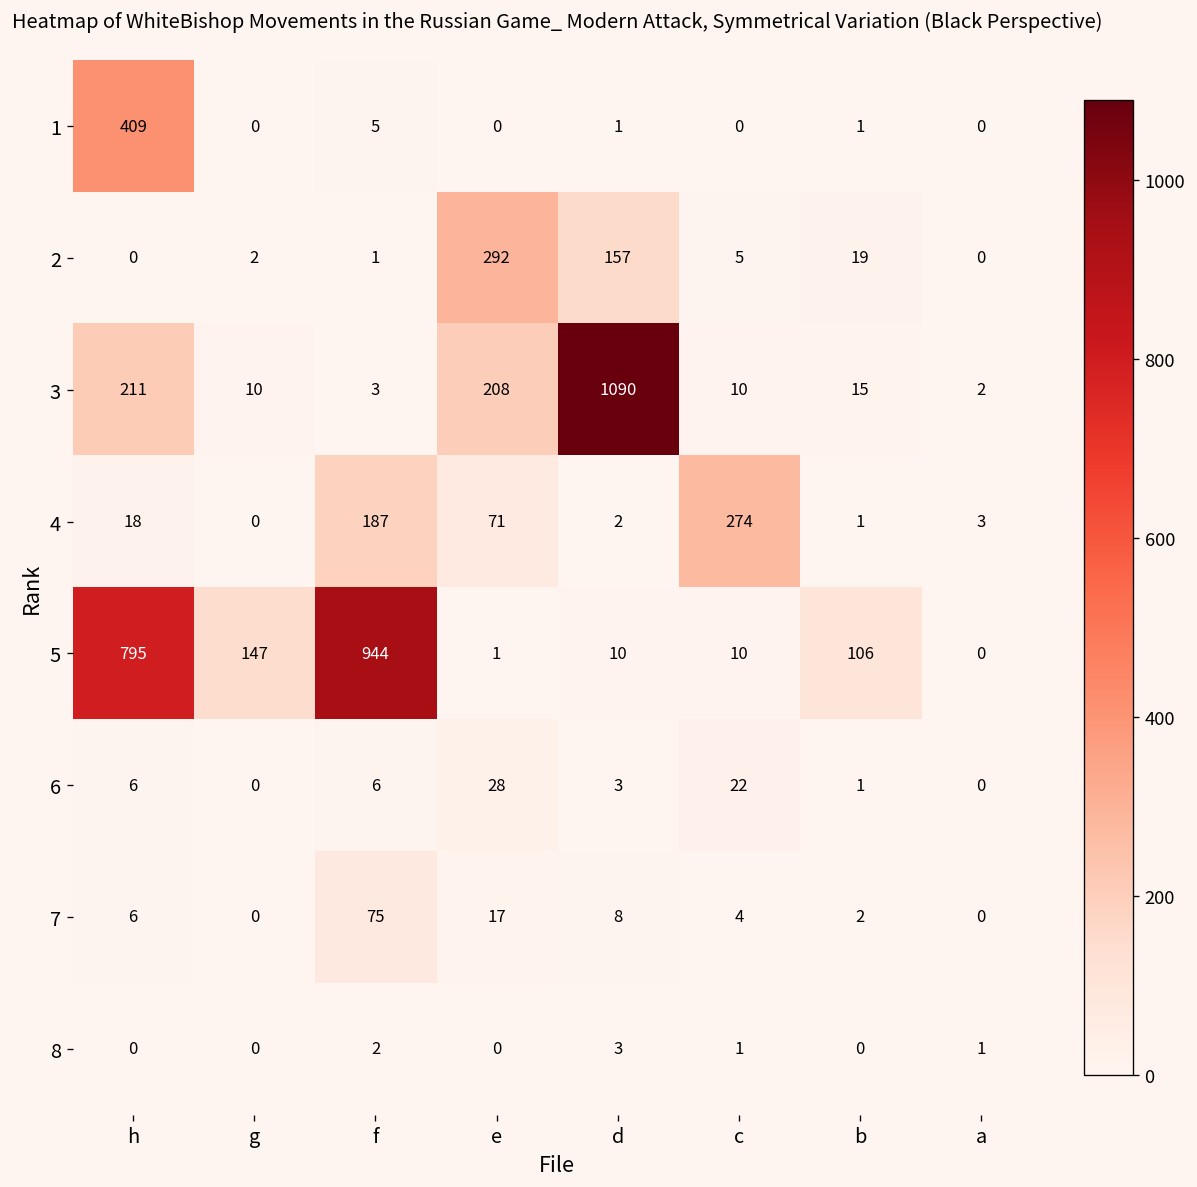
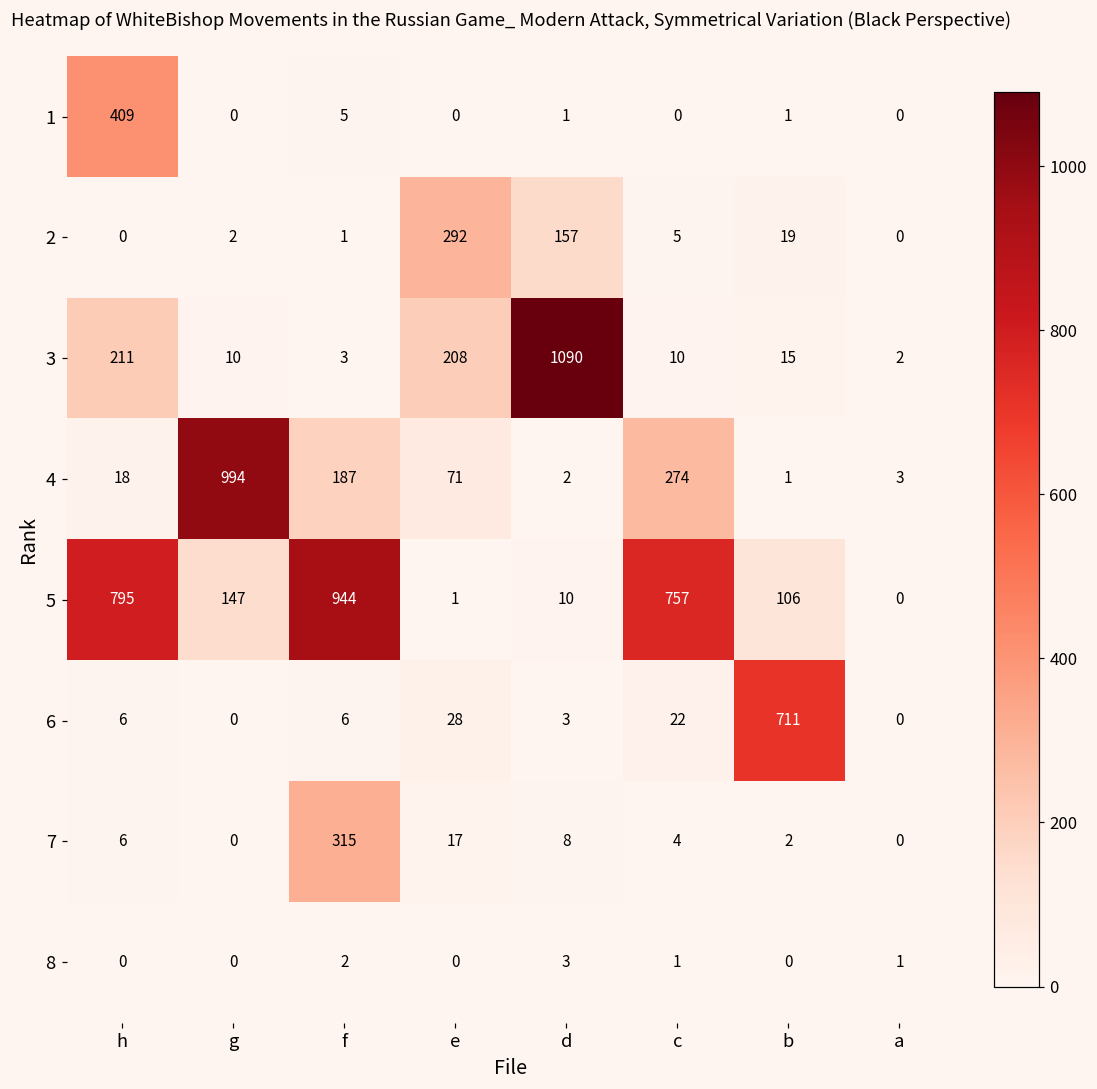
  {
    "1": {
      "h": 409,
      "g": 0,
      "f": 5,
      "e": 0,
      "d": 1,
      "c": 0,
      "b": 1,
      "a": 0
    },
    "2": {
      "h": 0,
      "g": 2,
      "f": 1,
      "e": 292,
      "d": 157,
      "c": 5,
      "b": 19,
      "a": 0
    },
    "3": {
      "h": 211,
      "g": 10,
      "f": 3,
      "e": 208,
      "d": 1090,
      "c": 10,
      "b": 15,
      "a": 2
    },
    "4": {
      "h": 18,
-     "g": 0,
+     "g": 994,
      "f": 187,
      "e": 71,
      "d": 2,
      "c": 274,
      "b": 1,
      "a": 3
    },
    "5": {
      "h": 795,
      "g": 147,
      "f": 944,
      "e": 1,
      "d": 10,
-     "c": 10,
+     "c": 757,
      "b": 106,
      "a": 0
    },
    "6": {
      "h": 6,
      "g": 0,
      "f": 6,
      "e": 28,
      "d": 3,
      "c": 22,
-     "b": 1,
+     "b": 711,
      "a": 0
    },
    "7": {
      "h": 6,
      "g": 0,
-     "f": 75,
+     "f": 315,
      "e": 17,
      "d": 8,
      "c": 4,
      "b": 2,
      "a": 0
    },
    "8": {
      "h": 0,
      "g": 0,
      "f": 2,
      "e": 0,
      "d": 3,
      "c": 1,
      "b": 0,
      "a": 1
    }
  }
